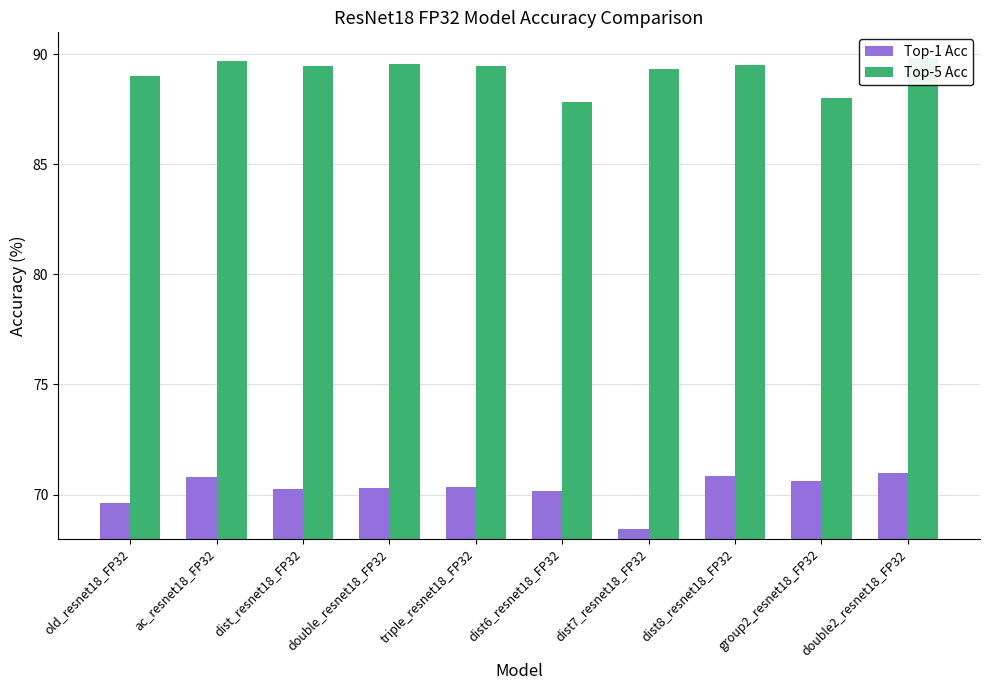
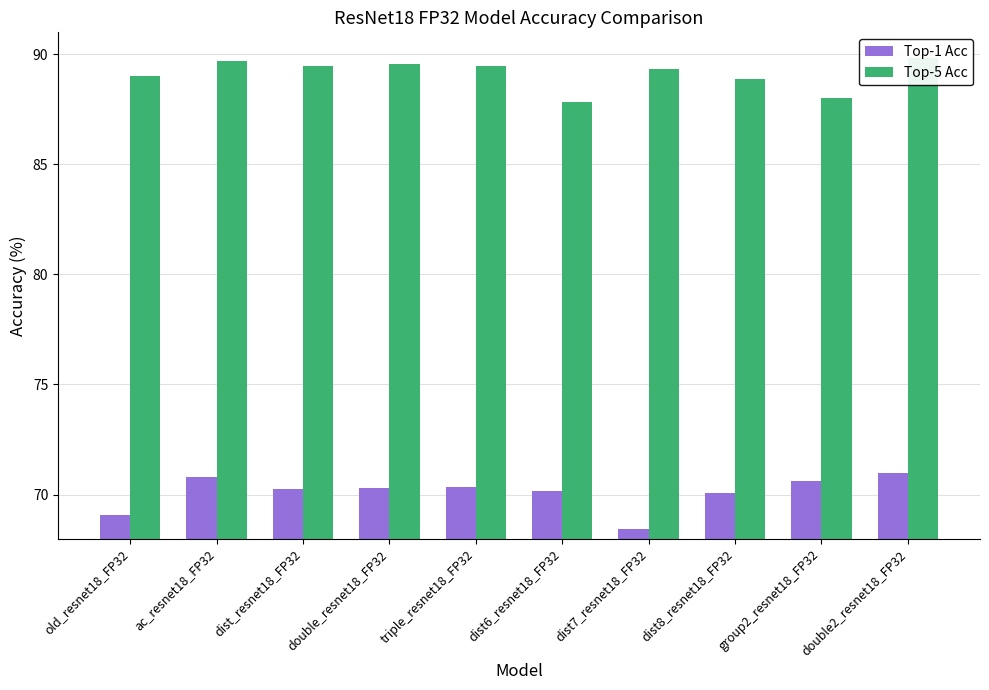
  {
    "Top-1 Acc": {
-     "old_resnet18_FP32": 69.6,
+     "old_resnet18_FP32": 69.1,
      "ac_resnet18_FP32": 70.8,
      "dist_resnet18_FP32": 70.3,
      "double_resnet18_FP32": 70.3,
      "triple_resnet18_FP32": 70.4,
      "dist6_resnet18_FP32": 70.1,
      "dist7_resnet18_FP32": 68.4,
-     "dist8_resnet18_FP32": 70.8,
+     "dist8_resnet18_FP32": 70.1,
      "group2_resnet18_FP32": 70.6,
      "double2_resnet18_FP32": 71.0
    },
    "Top-5 Acc": {
      "old_resnet18_FP32": 89.0,
      "ac_resnet18_FP32": 89.7,
      "dist_resnet18_FP32": 89.5,
      "double_resnet18_FP32": 89.5,
      "triple_resnet18_FP32": 89.5,
      "dist6_resnet18_FP32": 87.8,
      "dist7_resnet18_FP32": 89.3,
-     "dist8_resnet18_FP32": 89.5,
+     "dist8_resnet18_FP32": 88.9,
      "group2_resnet18_FP32": 88.0
    }
  }
